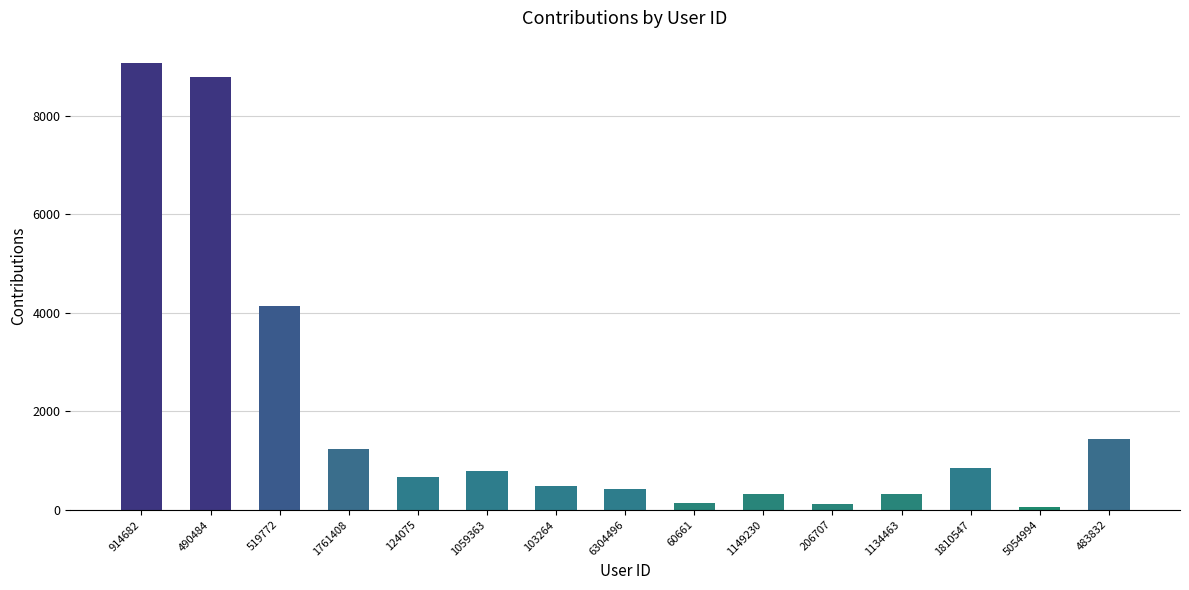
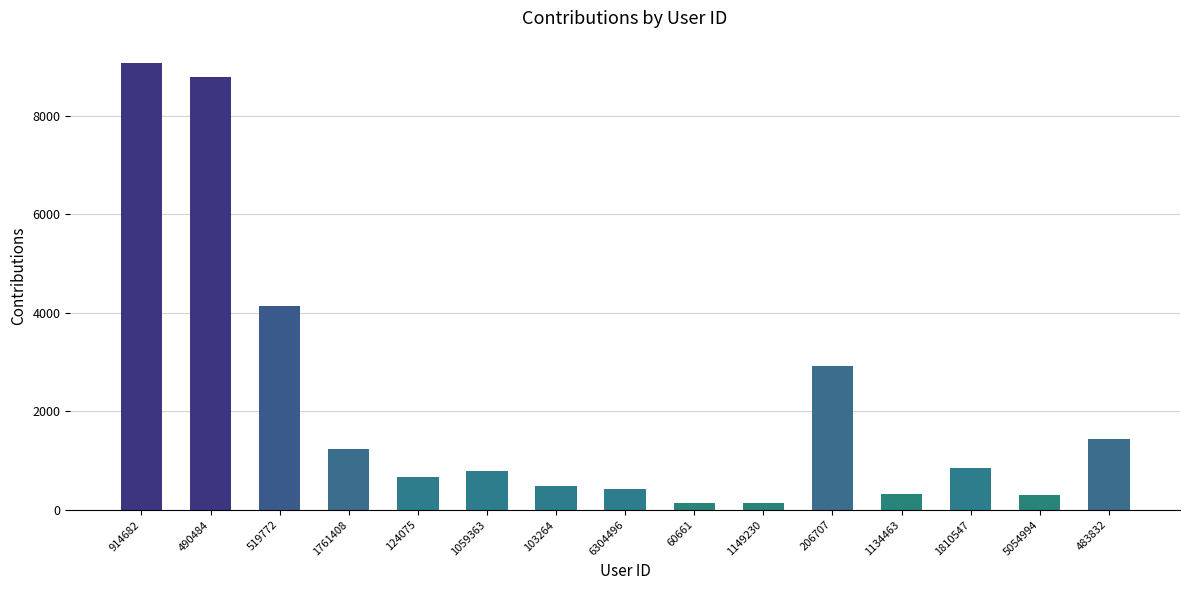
  {
    "914682": 9100,
    "490484": 8800,
    "519772": 4100,
    "1761408": 1200,
    "124075": 700,
    "1059363": 800,
    "103264": 500,
    "6304496": 400,
    "60661": 100,
-   "1149230": 300,
-   "206707": 100,
+   "1149230": 100,
+   "206707": 2900,
    "1134463": 300,
    "1810547": 800,
-   "5054994": 100,
+   "5054994": 300,
    "483832": 1400
  }
